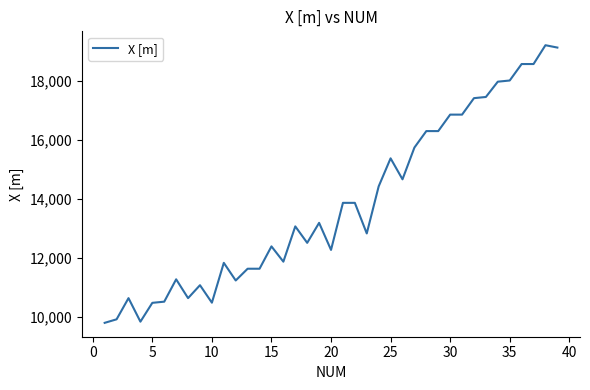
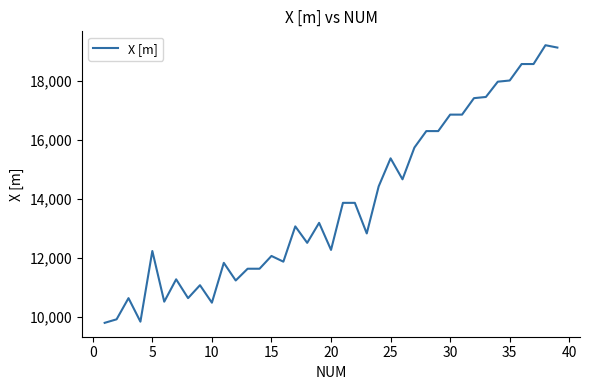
  {
-   "5": "10,500",
+   "5": "12,200",
    "10": "10,500",
-   "15": "12,400",
+   "15": "12,100",
    "20": "12,300",
    "25": "15,400",
    "30": "16,900",
    "35": "18,000"
  }
